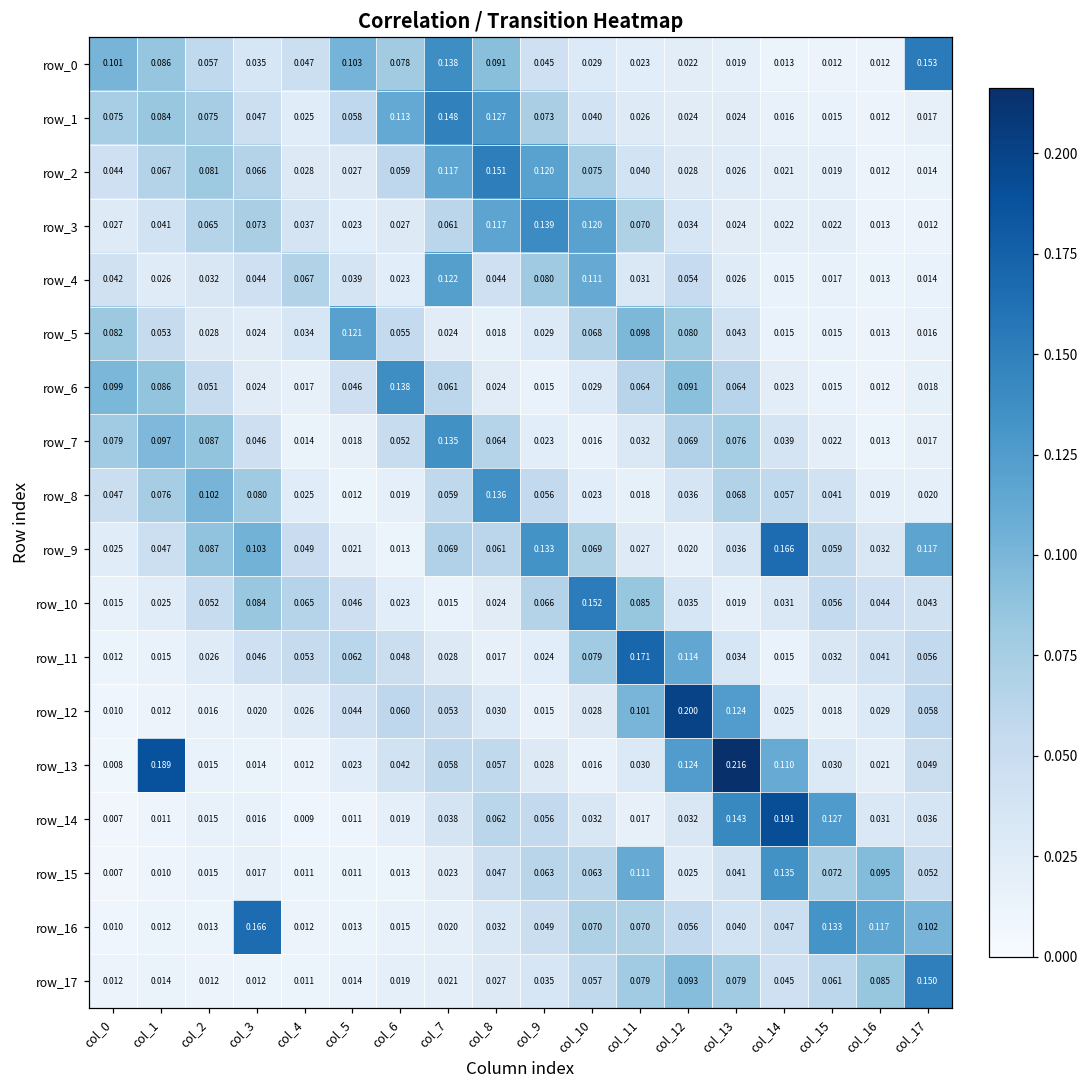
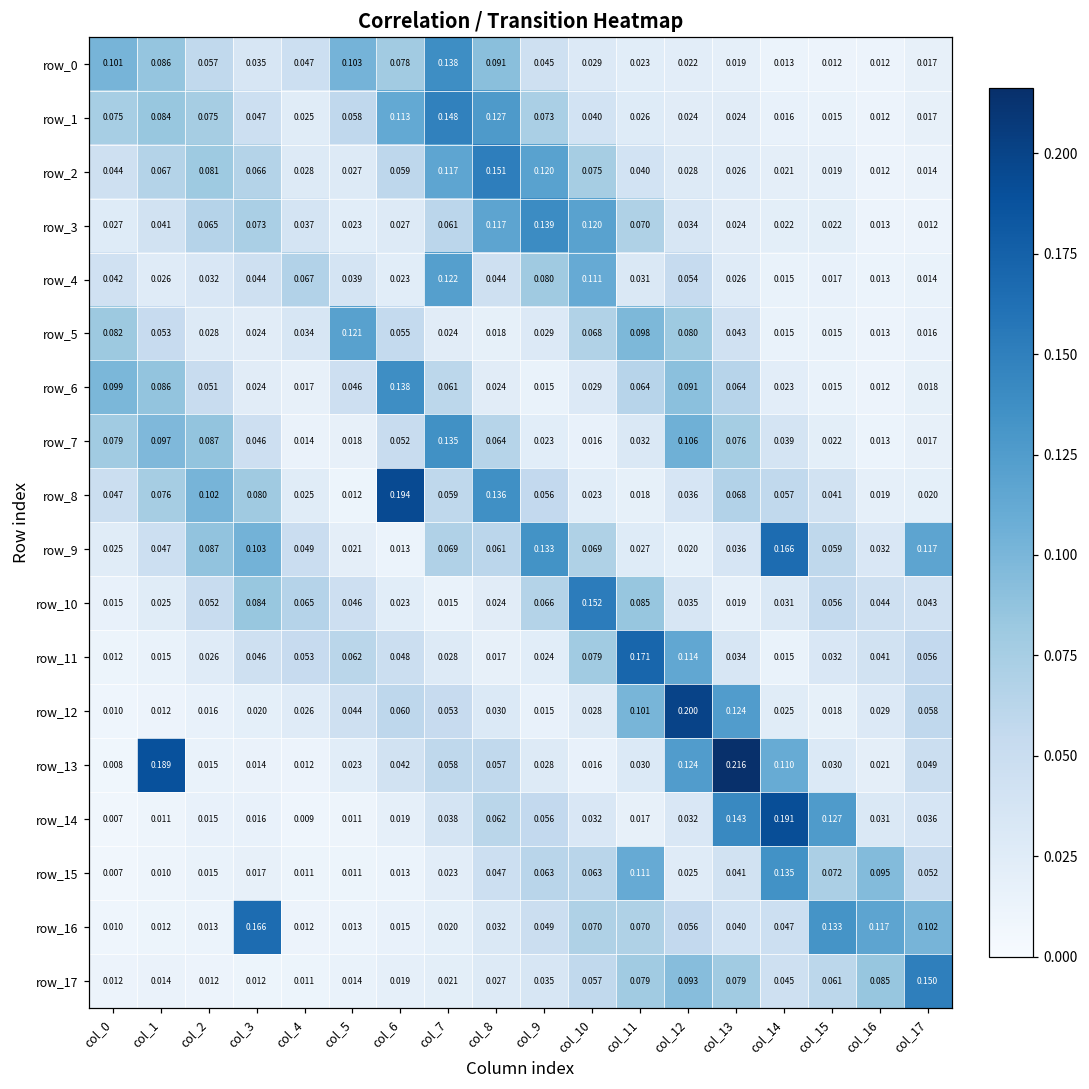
  {
    "row_0": {
      "col_0": 0.101,
      "col_1": 0.086,
      "col_2": 0.057,
      "col_3": 0.035,
      "col_4": 0.047,
      "col_5": 0.103,
      "col_6": 0.078,
      "col_7": 0.138,
      "col_8": 0.091,
      "col_9": 0.045,
      "col_10": 0.029,
      "col_11": 0.023,
      "col_12": 0.022,
      "col_13": 0.019,
      "col_14": 0.013,
      "col_15": 0.012,
      "col_16": 0.012,
-     "col_17": 0.153
+     "col_17": 0.017
    },
    "row_7": {
      "col_0": 0.079,
      "col_1": 0.097,
      "col_2": 0.087,
      "col_3": 0.046,
      "col_4": 0.014,
      "col_5": 0.018,
      "col_6": 0.052,
      "col_7": 0.135,
      "col_8": 0.064,
      "col_9": 0.023,
      "col_10": 0.016,
      "col_11": 0.032,
-     "col_12": 0.069,
+     "col_12": 0.106,
      "col_13": 0.076,
      "col_14": 0.039,
      "col_15": 0.022,
      "col_16": 0.013,
      "col_17": 0.017
    },
    "row_8": {
      "col_0": 0.047,
      "col_1": 0.076,
      "col_2": 0.102,
      "col_3": 0.080,
      "col_4": 0.025,
      "col_5": 0.012,
-     "col_6": 0.019,
+     "col_6": 0.194,
      "col_7": 0.059,
      "col_8": 0.136,
      "col_9": 0.056,
      "col_10": 0.023,
      "col_11": 0.018,
      "col_12": 0.036,
      "col_13": 0.068,
      "col_14": 0.057,
      "col_15": 0.041,
      "col_16": 0.019,
      "col_17": 0.020
    }
  }
